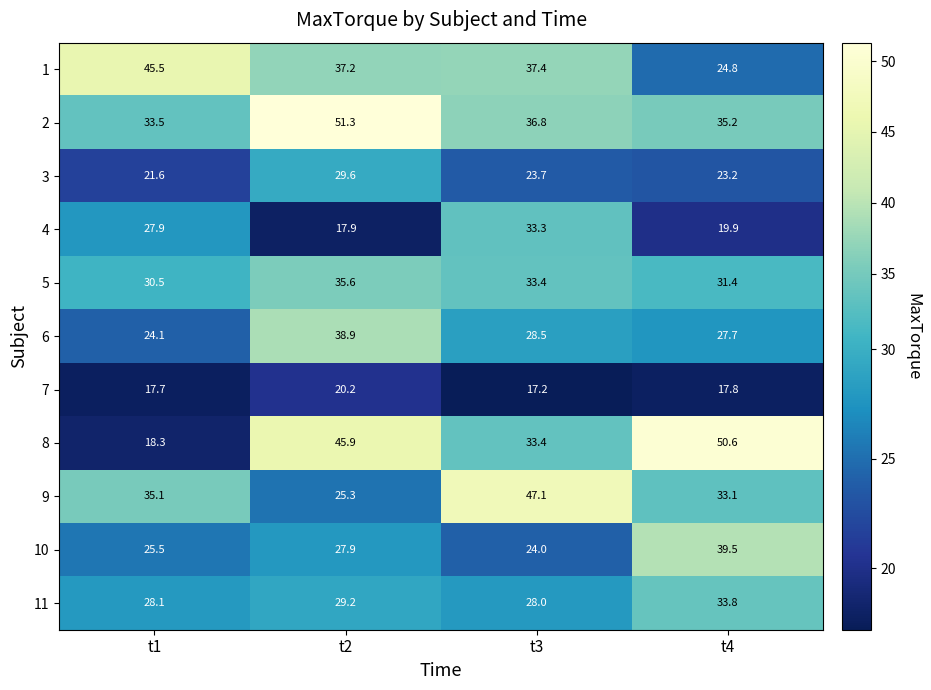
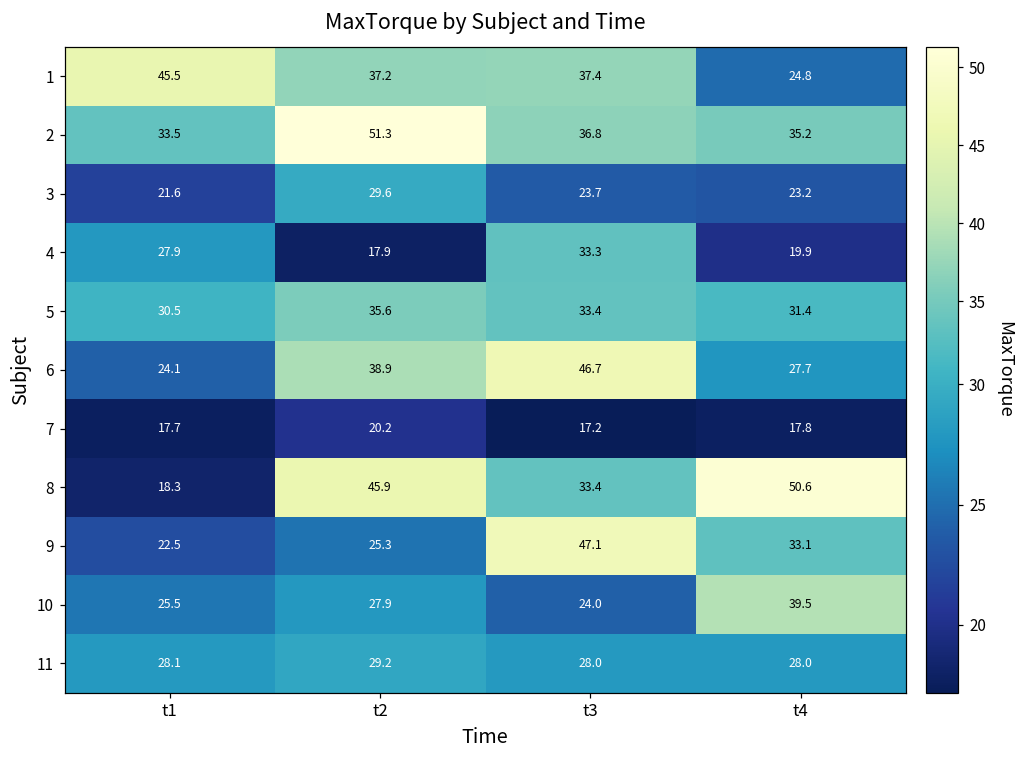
  {
    "1": {
      "t1": 45.5,
      "t2": 37.2,
      "t3": 37.4,
      "t4": 24.8
    },
    "2": {
      "t1": 33.5,
      "t2": 51.3,
      "t3": 36.8,
      "t4": 35.2
    },
    "3": {
      "t1": 21.6,
      "t2": 29.6,
      "t3": 23.7,
      "t4": 23.2
    },
    "4": {
      "t1": 27.9,
      "t2": 17.9,
      "t3": 33.3,
      "t4": 19.9
    },
    "5": {
      "t1": 30.5,
      "t2": 35.6,
      "t3": 33.4,
      "t4": 31.4
    },
    "6": {
      "t1": 24.1,
      "t2": 38.9,
-     "t3": 28.5,
+     "t3": 46.7,
      "t4": 27.7
    },
    "7": {
      "t1": 17.7,
      "t2": 20.2,
      "t3": 17.2,
      "t4": 17.8
    },
    "8": {
      "t1": 18.3,
      "t2": 45.9,
      "t3": 33.4,
      "t4": 50.6
    },
    "9": {
-     "t1": 35.1,
+     "t1": 22.5,
      "t2": 25.3,
      "t3": 47.1,
      "t4": 33.1
    },
    "10": {
      "t1": 25.5,
      "t2": 27.9,
      "t3": 24.0,
      "t4": 39.5
    },
    "11": {
      "t1": 28.1,
      "t2": 29.2,
      "t3": 28.0,
-     "t4": 33.8
+     "t4": 28.0
    }
  }
